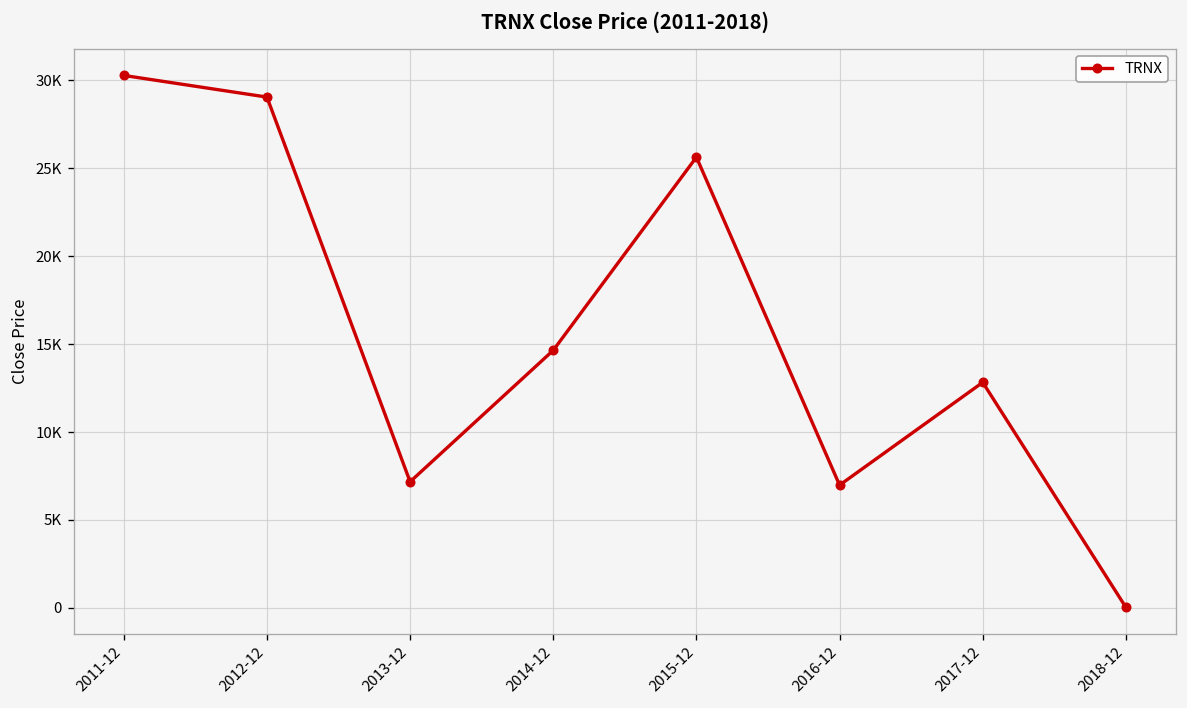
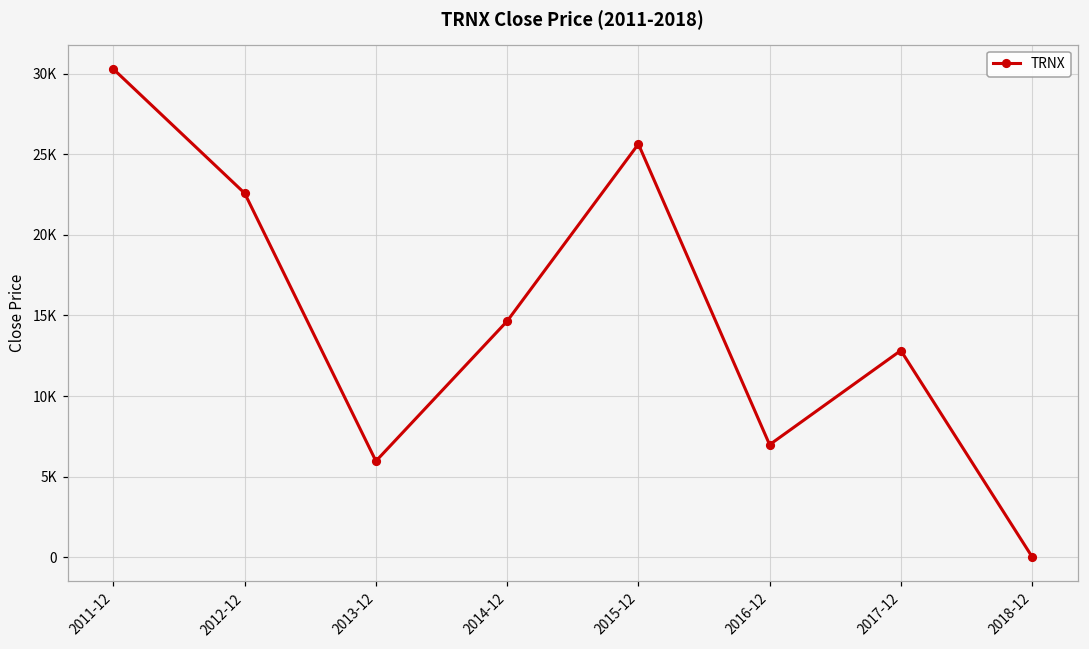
  {
    "2011-12": 30300,
-   "2012-12": 29100,
-   "2013-12": 7200,
+   "2012-12": 22600,
+   "2013-12": 6000,
    "2014-12": 14600,
    "2015-12": 25600,
    "2016-12": 7000,
    "2017-12": 12800,
    "2018-12": 0
  }
